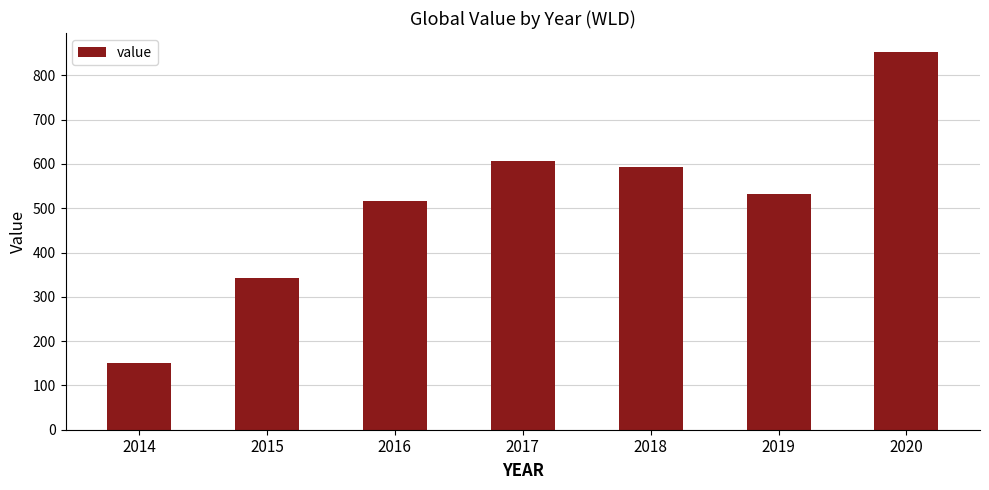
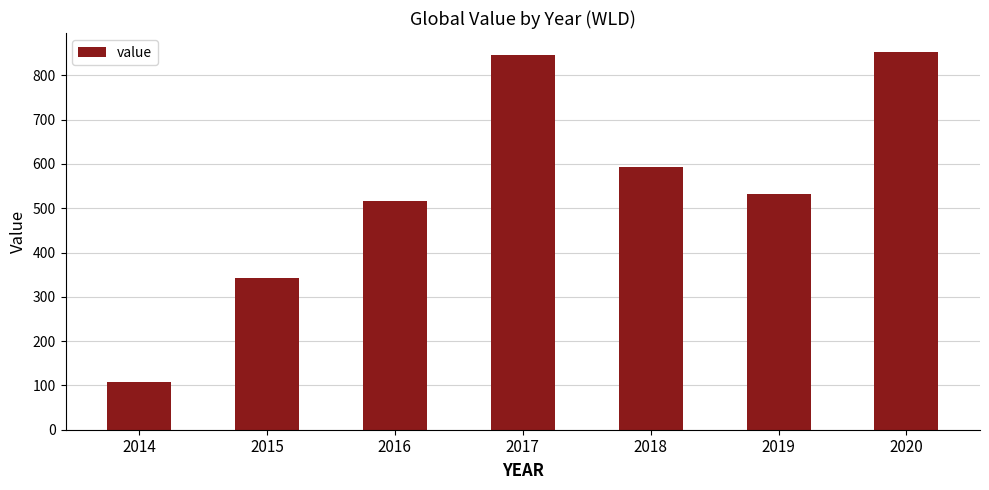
  {
-   "2014": 150,
+   "2014": 110,
    "2015": 340,
    "2016": 520,
-   "2017": 610,
+   "2017": 850,
    "2018": 590,
    "2019": 530,
    "2020": 850
  }
